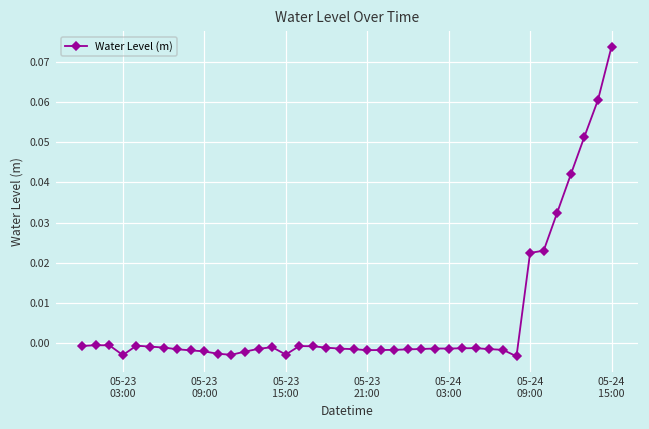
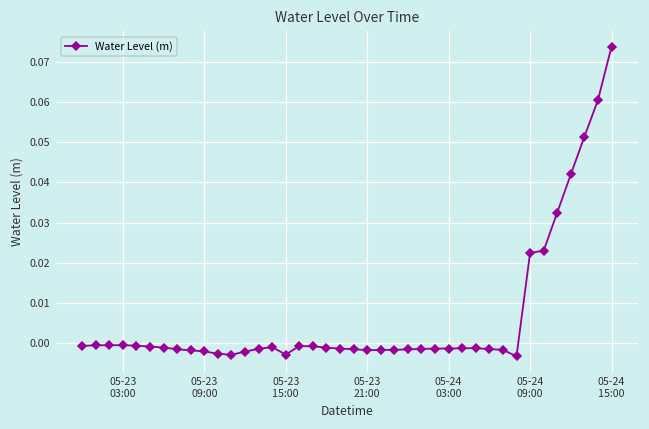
  {
-   "05-23 03:00": -0.003,
+   "05-23 03:00": -0.001,
    "05-23 09:00": -0.002,
    "05-23 15:00": -0.003,
    "05-23 21:00": -0.002,
    "05-24 03:00": -0.001,
    "05-24 09:00": 0.022,
    "05-24 15:00": 0.074
  }
